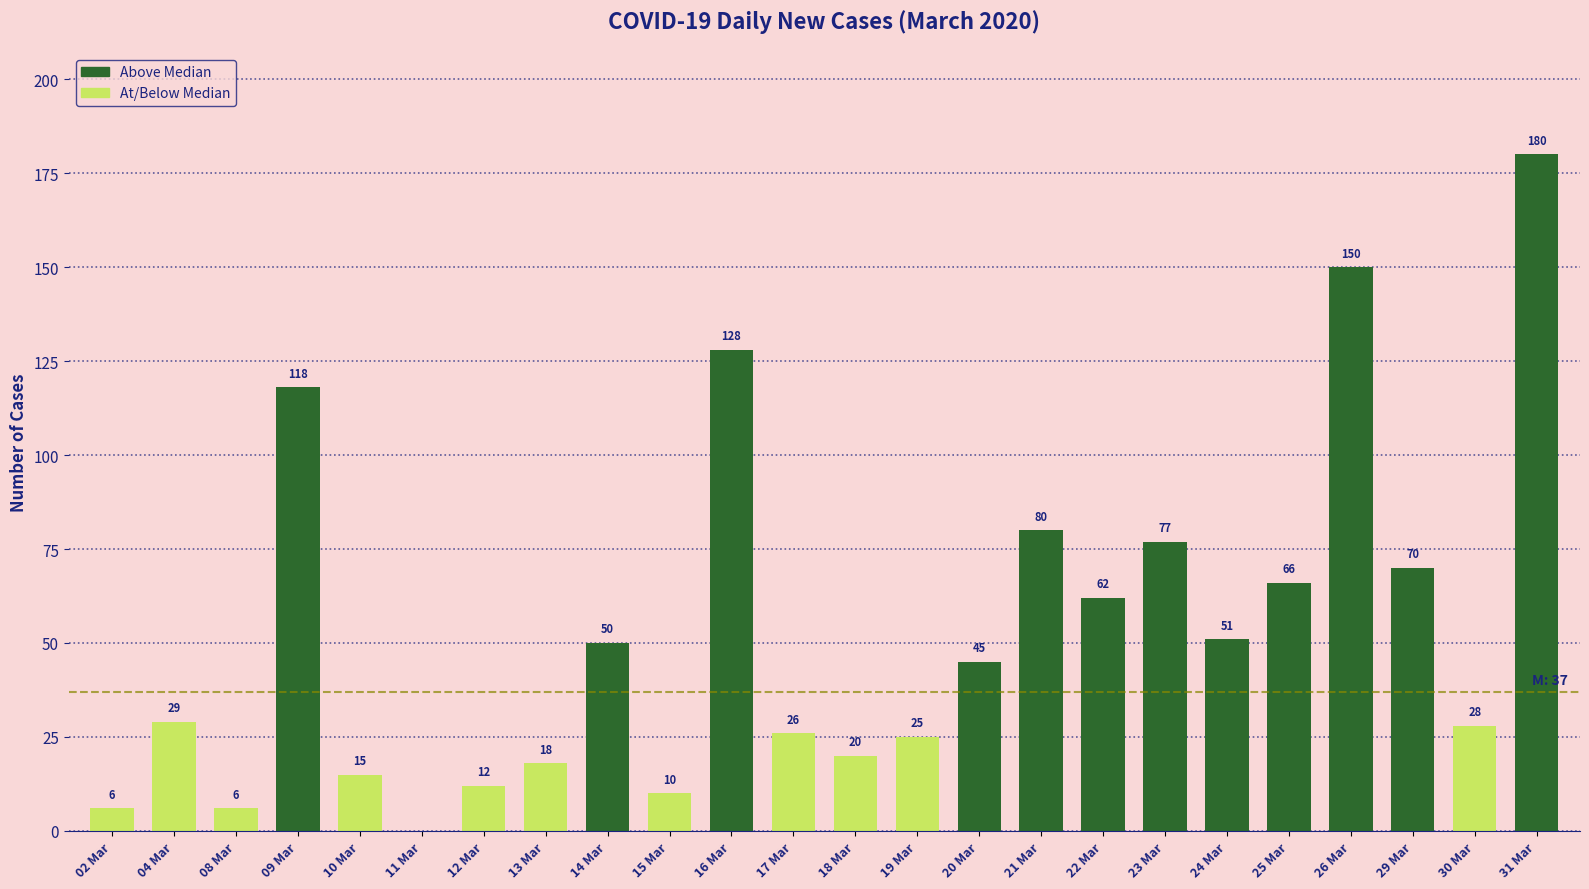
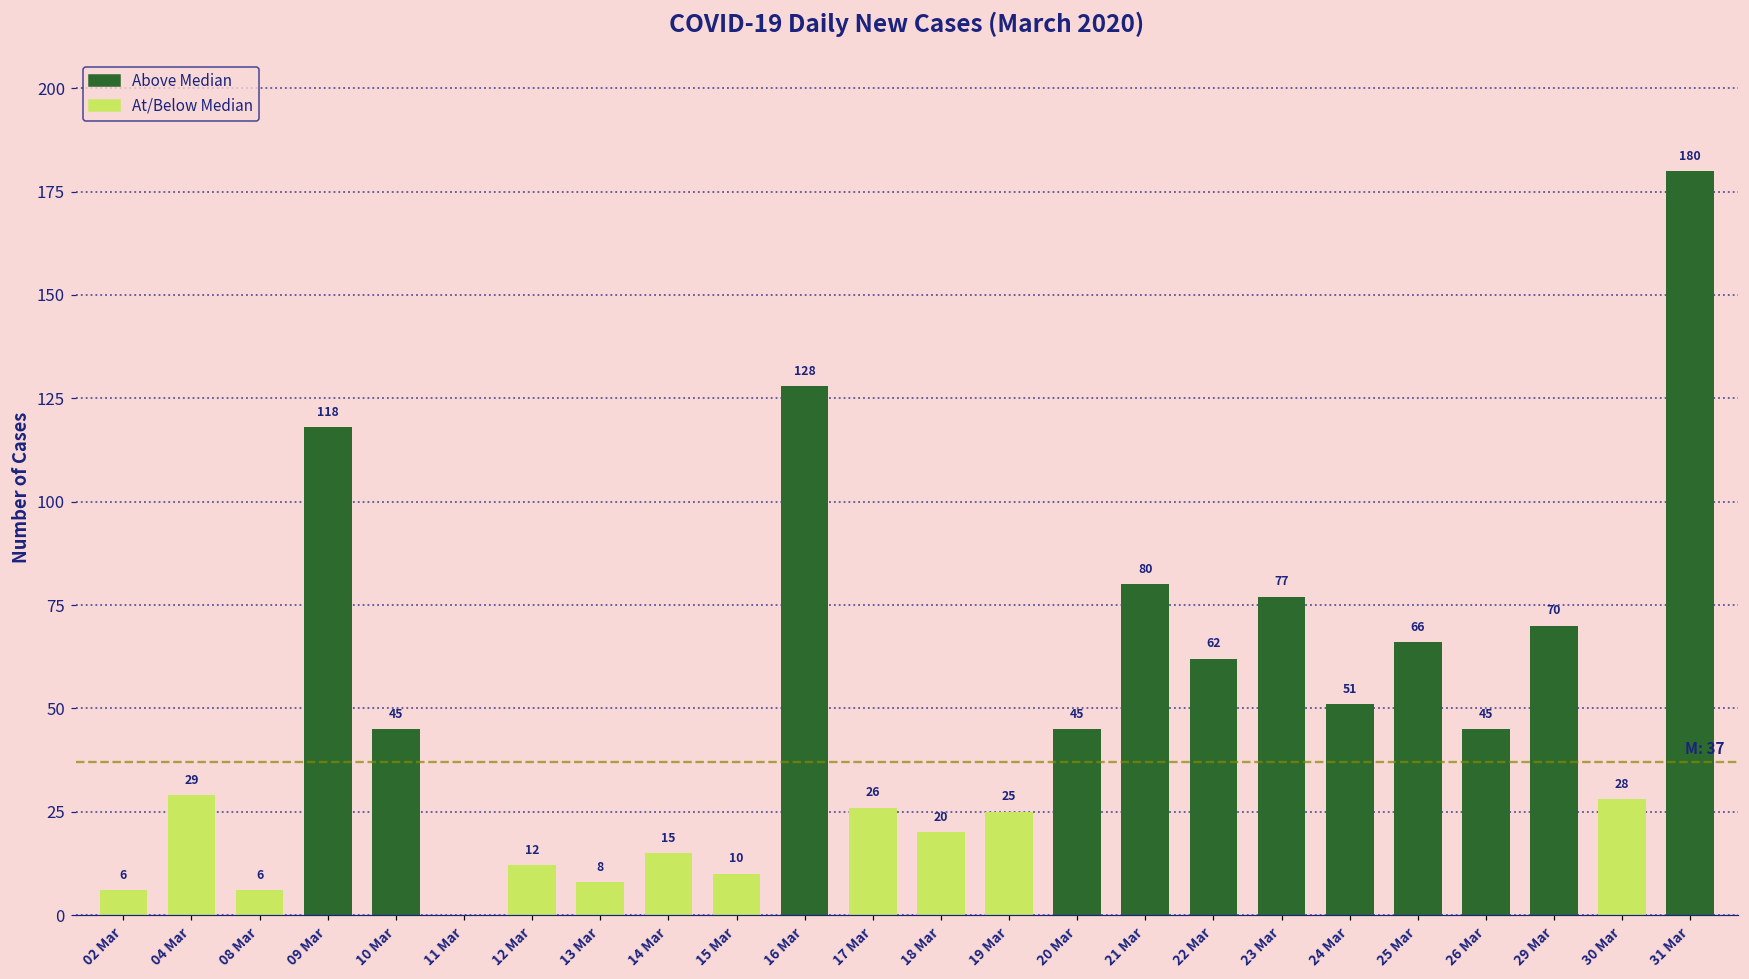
  {
    "02 Mar": 6,
    "04 Mar": 29,
    "08 Mar": 6,
    "09 Mar": 118,
-   "10 Mar": 15,
+   "10 Mar": 45,
    "12 Mar": 12,
-   "13 Mar": 18,
-   "14 Mar": 50,
+   "13 Mar": 8,
+   "14 Mar": 15,
    "15 Mar": 10,
    "16 Mar": 128,
    "17 Mar": 26,
    "18 Mar": 20,
    "19 Mar": 25,
    "20 Mar": 45,
    "21 Mar": 80,
    "22 Mar": 62,
    "23 Mar": 77,
    "24 Mar": 51,
    "25 Mar": 66,
-   "26 Mar": 150,
+   "26 Mar": 45,
    "29 Mar": 70,
    "30 Mar": 28,
    "31 Mar": 180
  }
